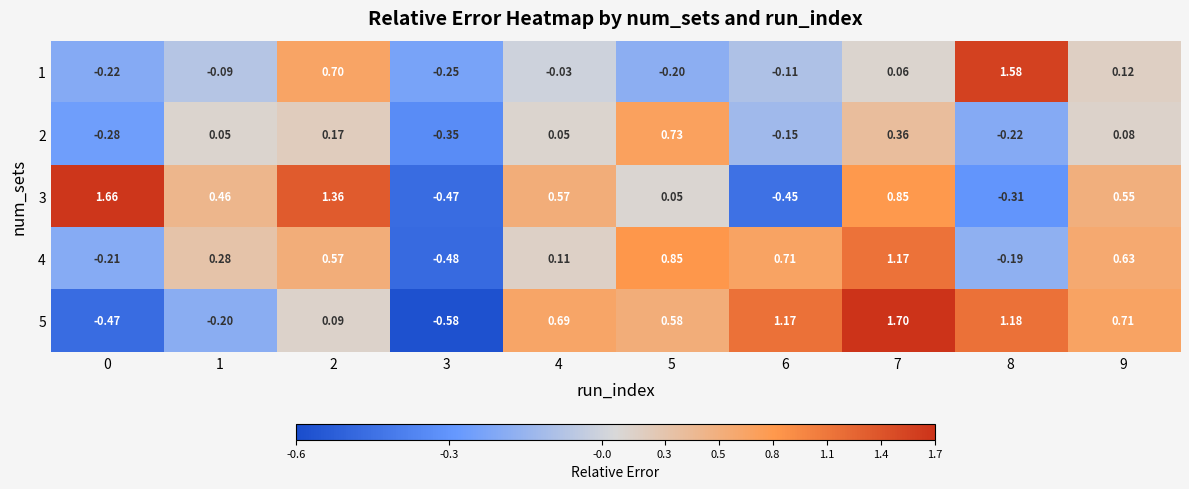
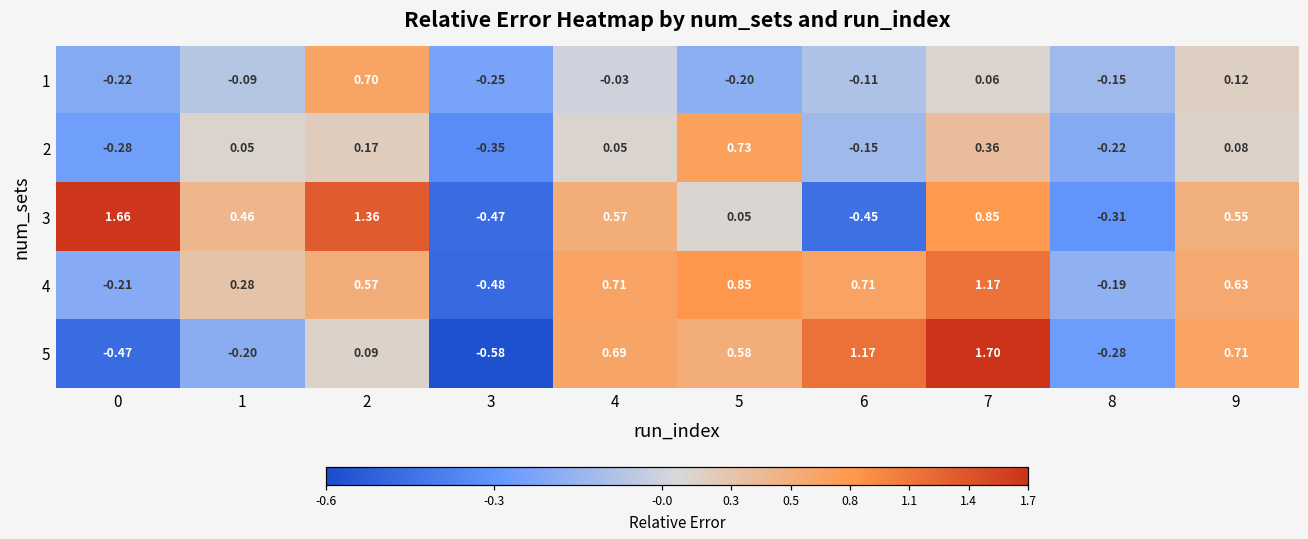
  {
    "1": {
      "0": -0.22,
      "1": -0.09,
      "2": 0.70,
      "3": -0.25,
      "4": -0.03,
      "5": -0.20,
      "6": -0.11,
      "7": 0.06,
-     "8": 1.58,
+     "8": -0.15,
      "9": 0.12
    },
    "2": {
      "0": -0.28,
      "1": 0.05,
      "2": 0.17,
      "3": -0.35,
      "4": 0.05,
      "5": 0.73,
      "6": -0.15,
      "7": 0.36,
      "8": -0.22,
      "9": 0.08
    },
    "3": {
      "0": 1.66,
      "1": 0.46,
      "2": 1.36,
      "3": -0.47,
      "4": 0.57,
      "5": 0.05,
      "6": -0.45,
      "7": 0.85,
      "8": -0.31,
      "9": 0.55
    },
    "4": {
      "0": -0.21,
      "1": 0.28,
      "2": 0.57,
      "3": -0.48,
-     "4": 0.11,
+     "4": 0.71,
      "5": 0.85,
      "6": 0.71,
      "7": 1.17,
      "8": -0.19,
      "9": 0.63
    },
    "5": {
      "0": -0.47,
      "1": -0.20,
      "2": 0.09,
      "3": -0.58,
      "4": 0.69,
      "5": 0.58,
      "6": 1.17,
      "7": 1.70,
-     "8": 1.18,
+     "8": -0.28,
      "9": 0.71
    }
  }
